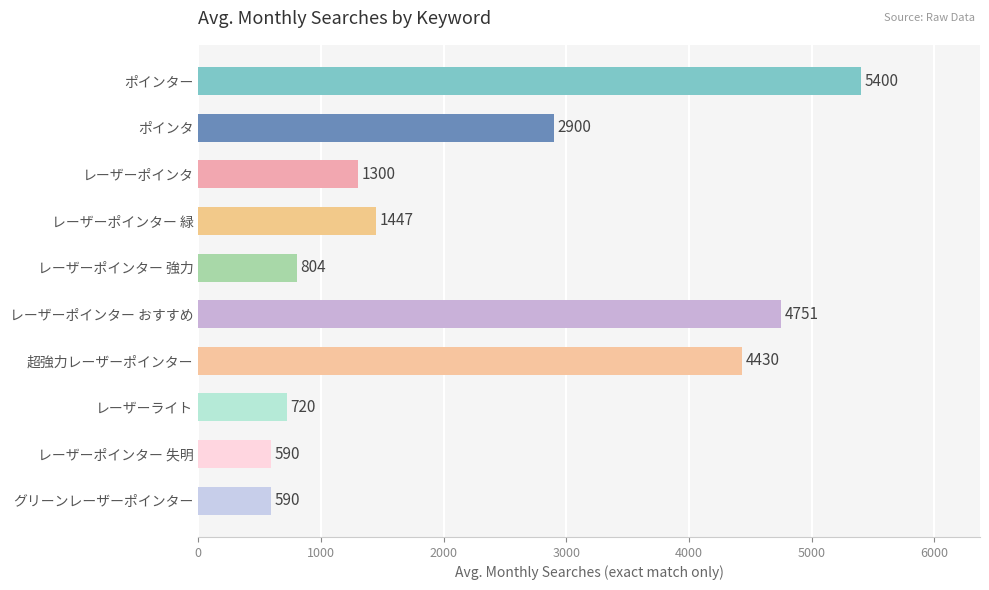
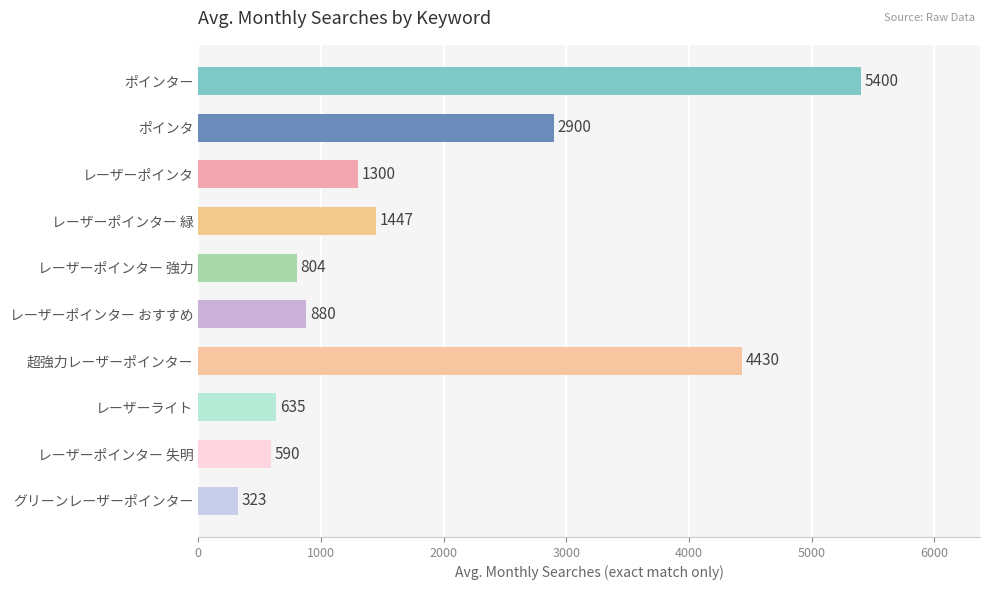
  {
    "ポインター": 5400,
    "ポインタ": 2900,
    "レーザーポインタ": 1300,
    "レーザーポインター 緑": 1447,
    "レーザーポインター 強力": 804,
-   "レーザーポインター おすすめ": 4751,
+   "レーザーポインター おすすめ": 880,
    "超強力レーザーポインター": 4430,
-   "レーザーライト": 720,
+   "レーザーライト": 635,
    "レーザーポインター 失明": 590,
-   "グリーンレーザーポインター": 590
+   "グリーンレーザーポインター": 323
  }
